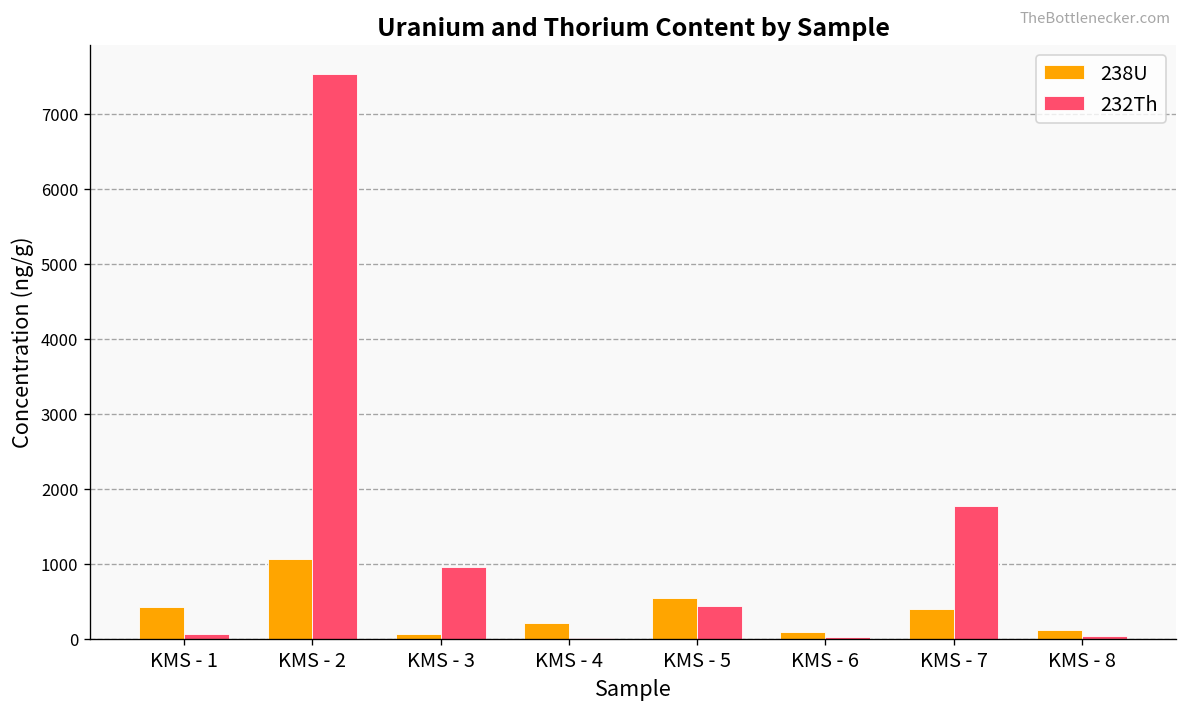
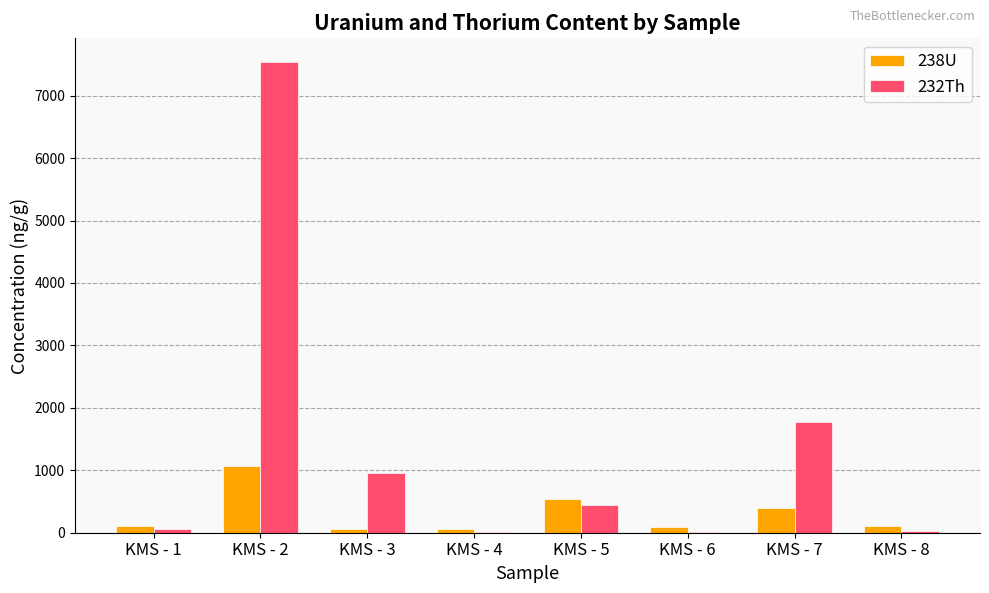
  {
    "238U": {
-     "KMS - 1": 400,
+     "KMS - 1": 100,
      "KMS - 2": 1100,
      "KMS - 3": 100,
-     "KMS - 4": 200,
+     "KMS - 4": 100,
      "KMS - 5": 500,
      "KMS - 6": 100,
      "KMS - 7": 400,
      "KMS - 8": 100
    },
    "232Th": {
      "KMS - 1": 100,
      "KMS - 2": 7500,
      "KMS - 3": 1000,
      "KMS - 5": 400,
      "KMS - 7": 1800
    }
  }
